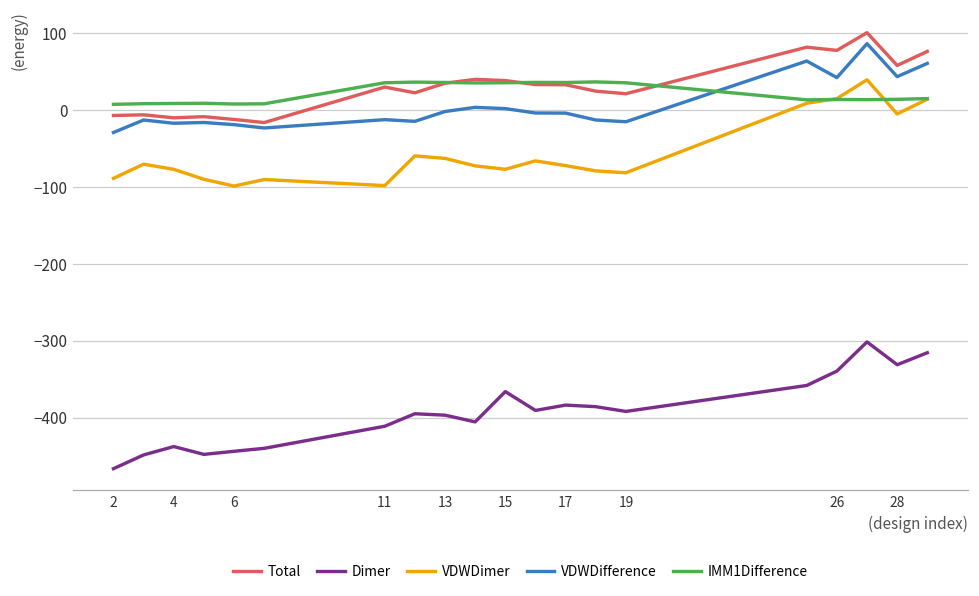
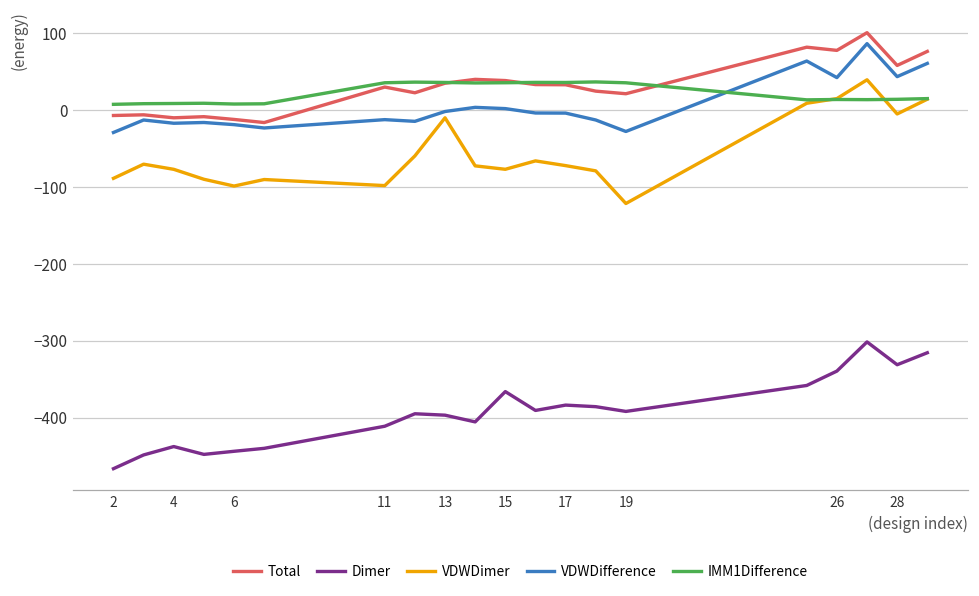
  {
    "Total": {
      "2": -10,
      "4": -10,
      "6": -10,
      "11": 30,
      "19": 20,
      "26": 80,
      "28": 60
    },
    "Dimer": {
      "2": -470,
      "4": -440,
      "6": -440,
      "11": -410,
      "13": -400,
      "15": -370,
      "17": -380,
      "19": -390,
      "26": -340,
      "28": -330
    },
    "VDWDimer": {
      "2": -90,
      "4": -80,
      "6": -100,
      "11": -100,
-     "13": -60,
+     "13": -10,
      "15": -80,
      "17": -70,
-     "19": -80,
+     "19": -120,
      "28": 0
    },
    "VDWDifference": {
      "2": -30,
      "4": -20,
      "6": -20,
      "11": -10,
      "13": 0,
      "15": 0,
      "17": 0,
-     "19": -20,
+     "19": -30,
      "26": 40,
      "28": 40
    },
    "IMM1Difference": {
      "2": 10,
      "4": 10,
      "6": 10,
      "11": 40,
      "19": 40,
      "28": 10
    }
  }
